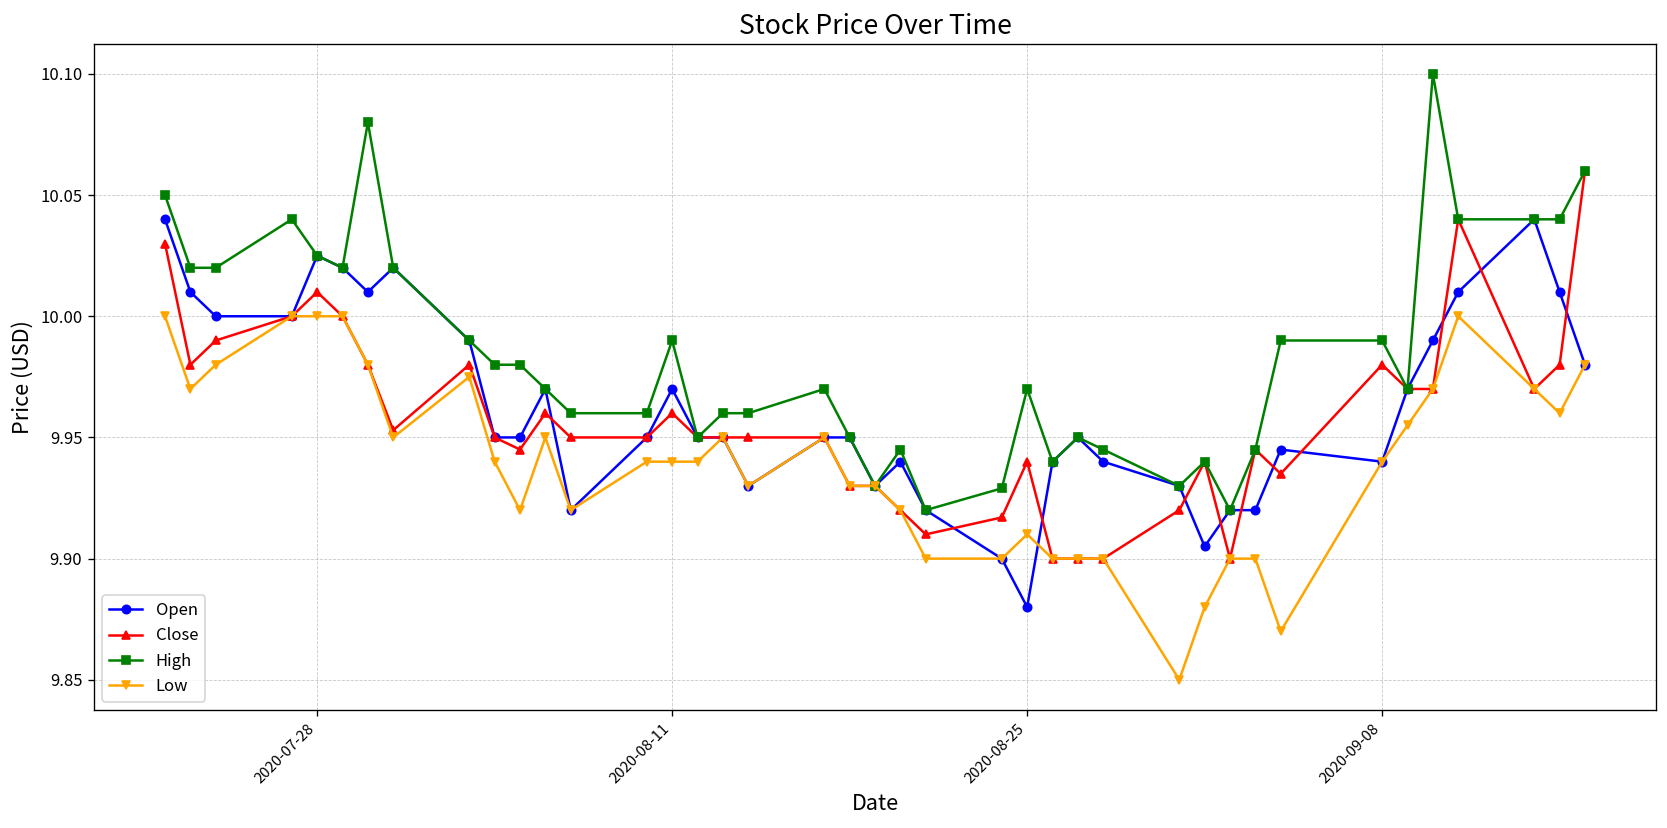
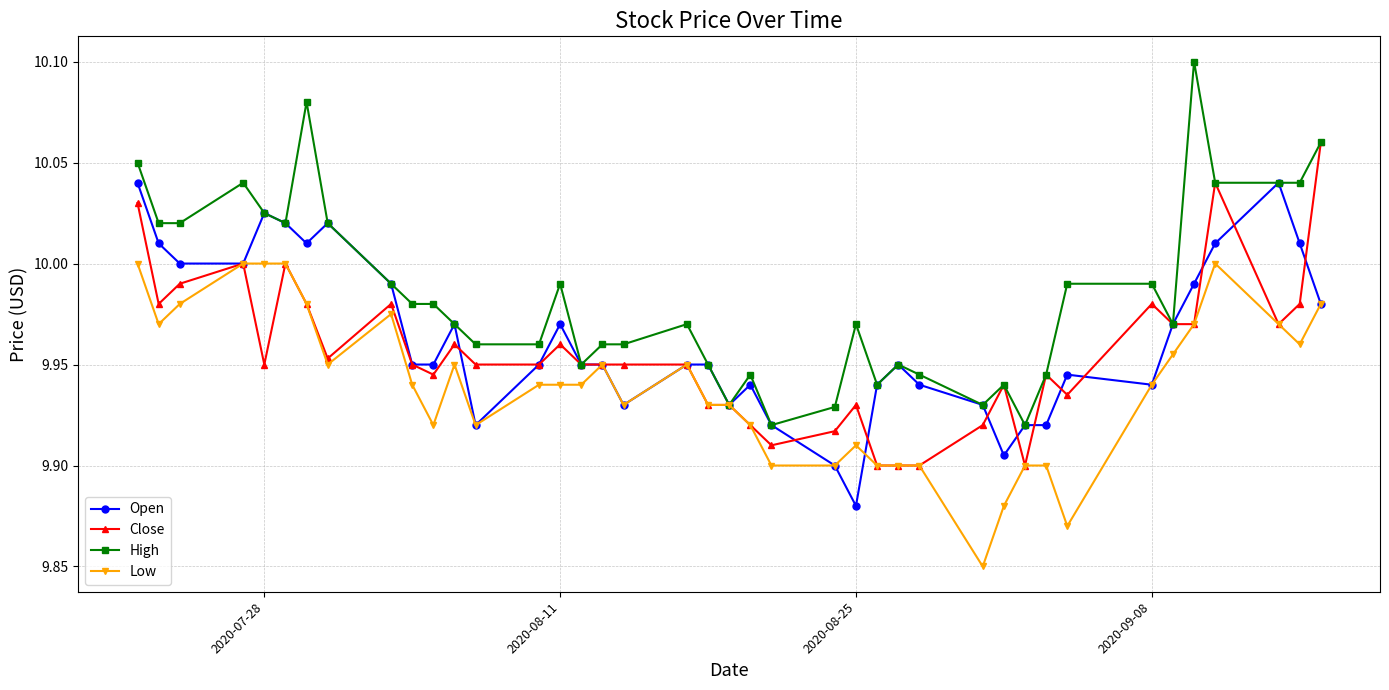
  {
    "Open": {
      "2020-08-11": 9.97,
      "2020-08-25": 9.88
    },
    "Close": {
-     "2020-07-28": 10.01,
+     "2020-07-28": 9.95,
      "2020-08-11": 9.96,
-     "2020-08-25": 9.94,
+     "2020-08-25": 9.93,
      "2020-09-08": 9.98
    },
    "High": {
      "2020-08-11": 9.99,
      "2020-08-25": 9.97,
      "2020-09-08": 9.99
    },
    "Low": {
      "2020-07-28": 10.00,
      "2020-08-11": 9.94,
      "2020-08-25": 9.91
    }
  }
